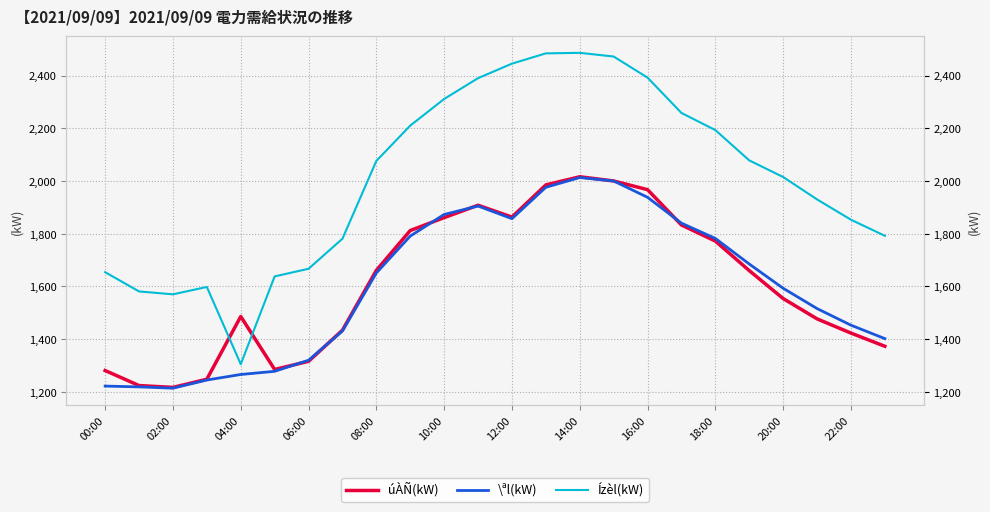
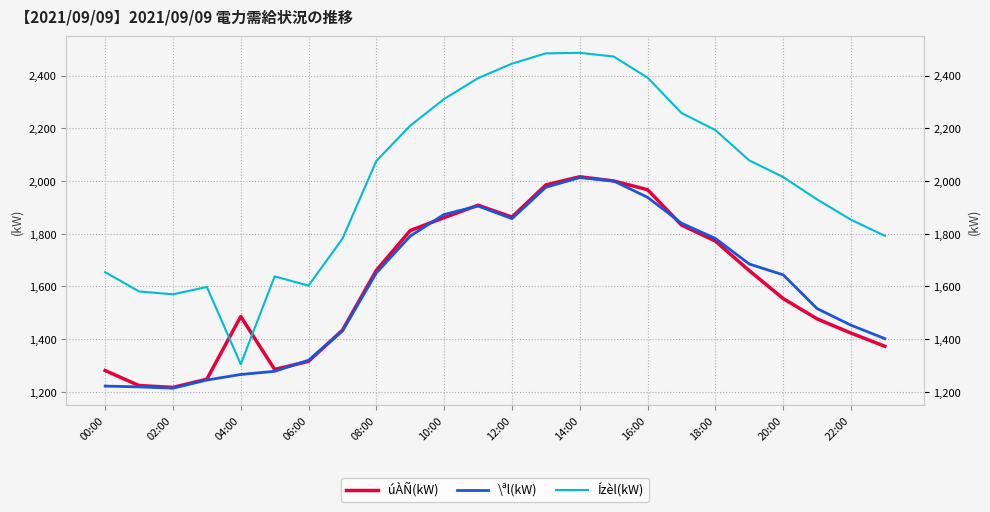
  {
    "úÀÑ(kW)": {
      "00:00": "1,280",
      "04:00": "1,490",
      "08:00": "1,660",
      "10:00": "1,860",
      "16:00": "1,970",
      "18:00": "1,770",
      "20:00": "1,550",
      "22:00": "1,420"
    },
    "\\ªl(kW)": {
      "00:00": "1,220",
      "04:00": "1,270",
      "08:00": "1,650",
      "10:00": "1,870",
      "16:00": "1,940",
      "18:00": "1,780",
-     "20:00": "1,590",
+     "20:00": "1,640",
      "22:00": "1,450"
    },
    "Ízèl(kW)": {
      "00:00": "1,650",
      "02:00": "1,570",
      "04:00": "1,310",
-     "06:00": "1,670",
+     "06:00": "1,600",
      "08:00": "2,080",
      "10:00": "2,310",
      "12:00": "2,450",
      "14:00": "2,490",
      "16:00": "2,390",
      "18:00": "2,190",
      "20:00": "2,020",
      "22:00": "1,850"
    }
  }
